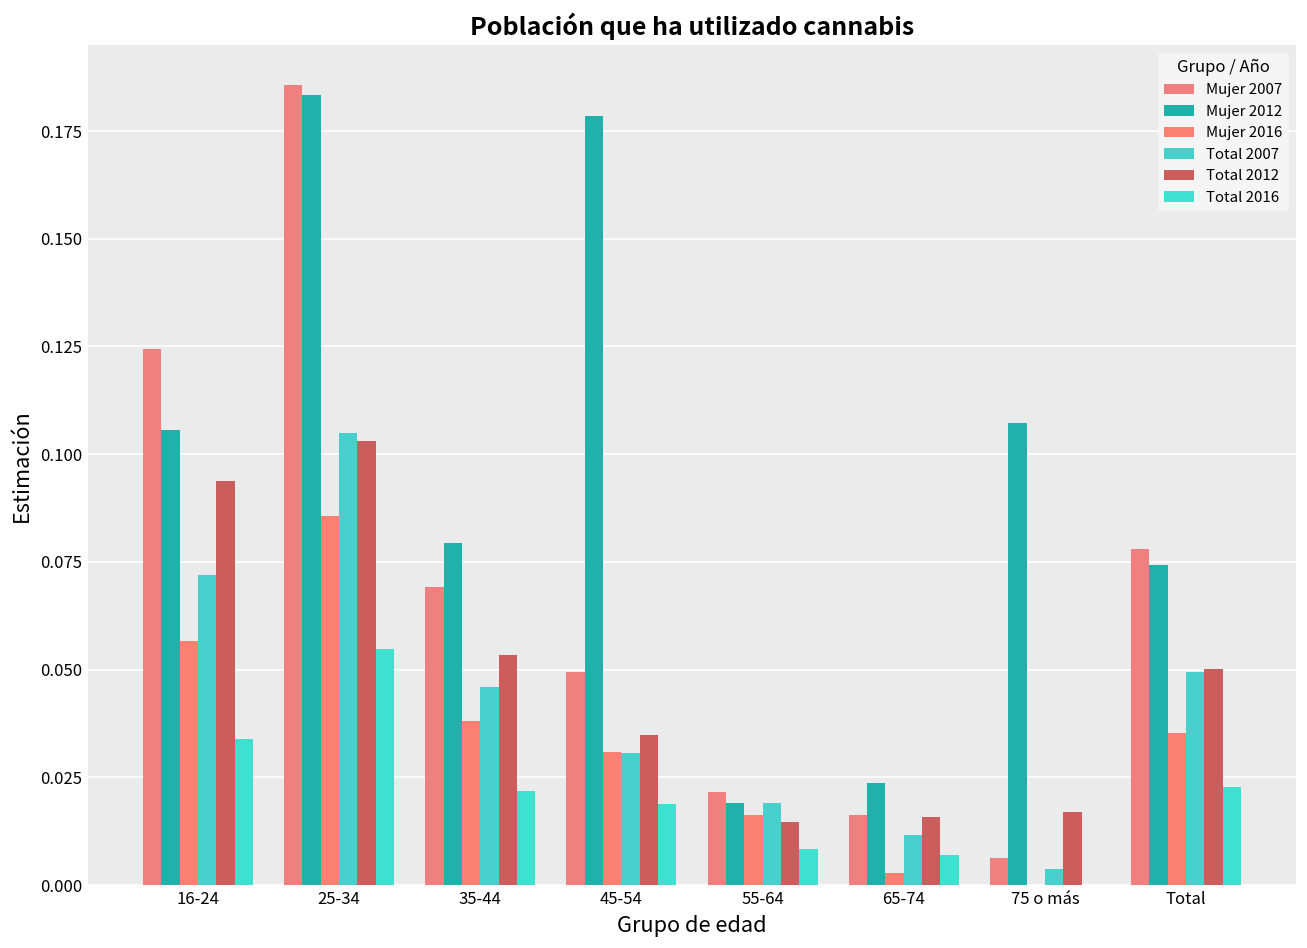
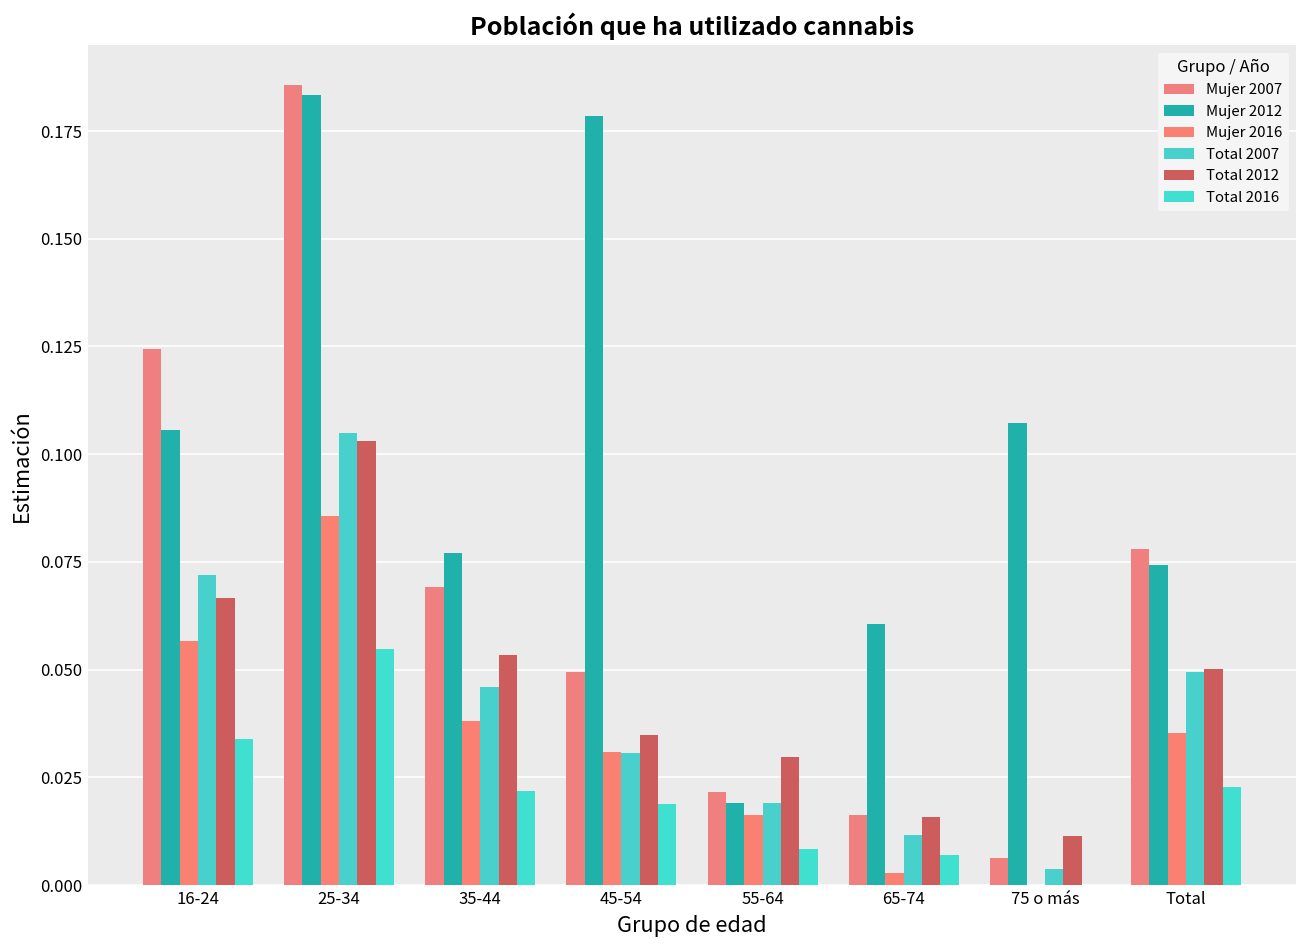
  {
    "Mujer 2012": {
      "16-24": 0.106,
      "25-34": 0.183,
-     "35-44": 0.079,
+     "35-44": 0.077,
      "45-54": 0.178,
      "55-64": 0.019,
-     "65-74": 0.024,
+     "65-74": 0.061,
      "75 o más": 0.107,
      "Total": 0.074
    },
    "Total 2012": {
-     "16-24": 0.094,
+     "16-24": 0.067,
      "25-34": 0.103,
      "35-44": 0.053,
      "45-54": 0.035,
-     "55-64": 0.015,
+     "55-64": 0.030,
      "65-74": 0.016,
-     "75 o más": 0.017,
+     "75 o más": 0.012,
      "Total": 0.050
    }
  }
